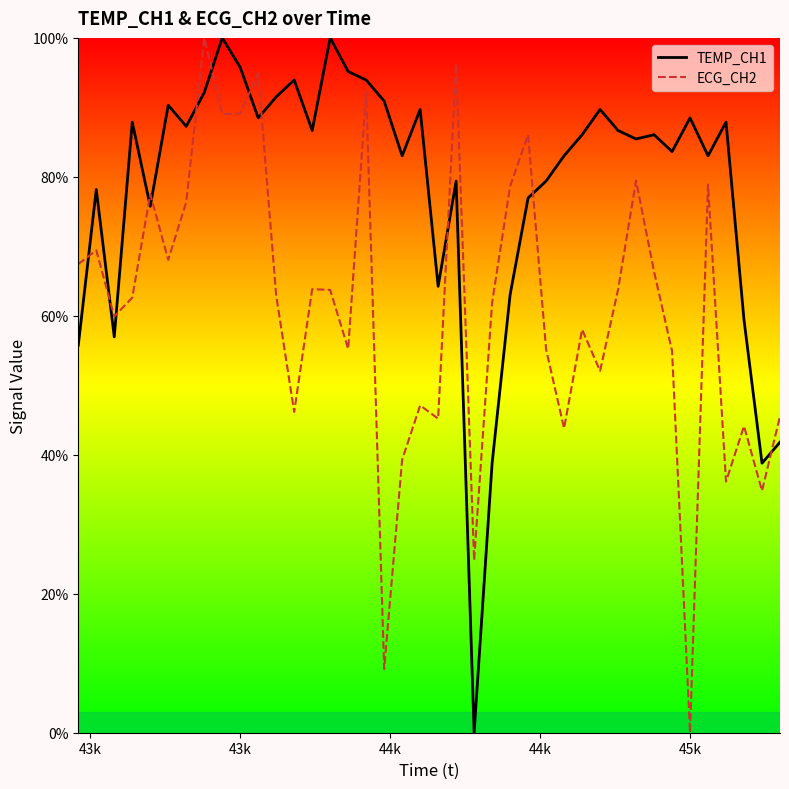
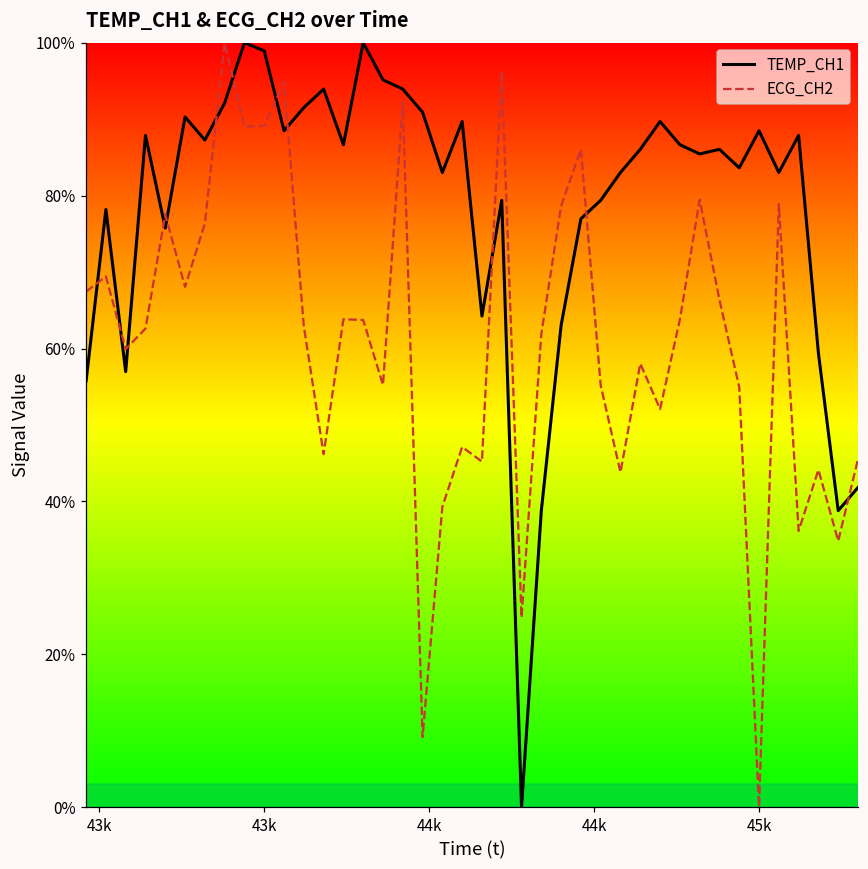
  {
    "TEMP_CH1": {
-     "43k": "96%",
+     "43k": "99%",
      "45k": "88%"
    },
    "ECG_CH2": {
      "43k": "89%"
    }
  }
